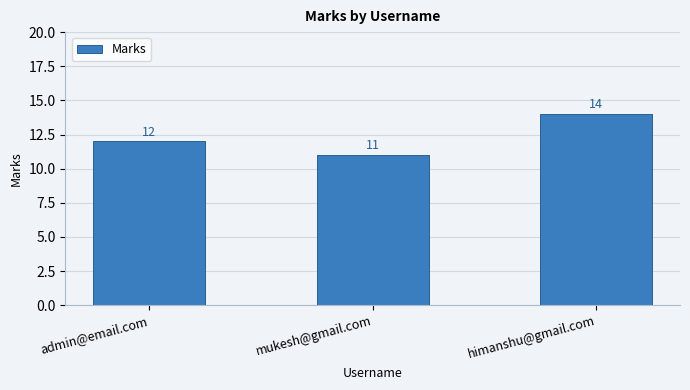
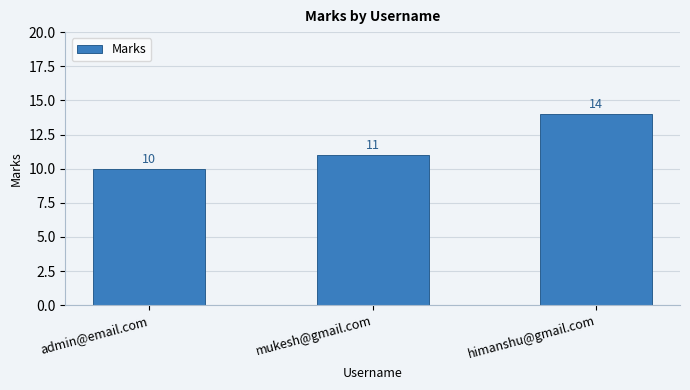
  {
-   "admin@email.com": 12,
+   "admin@email.com": 10,
    "mukesh@gmail.com": 11,
    "himanshu@gmail.com": 14
  }
